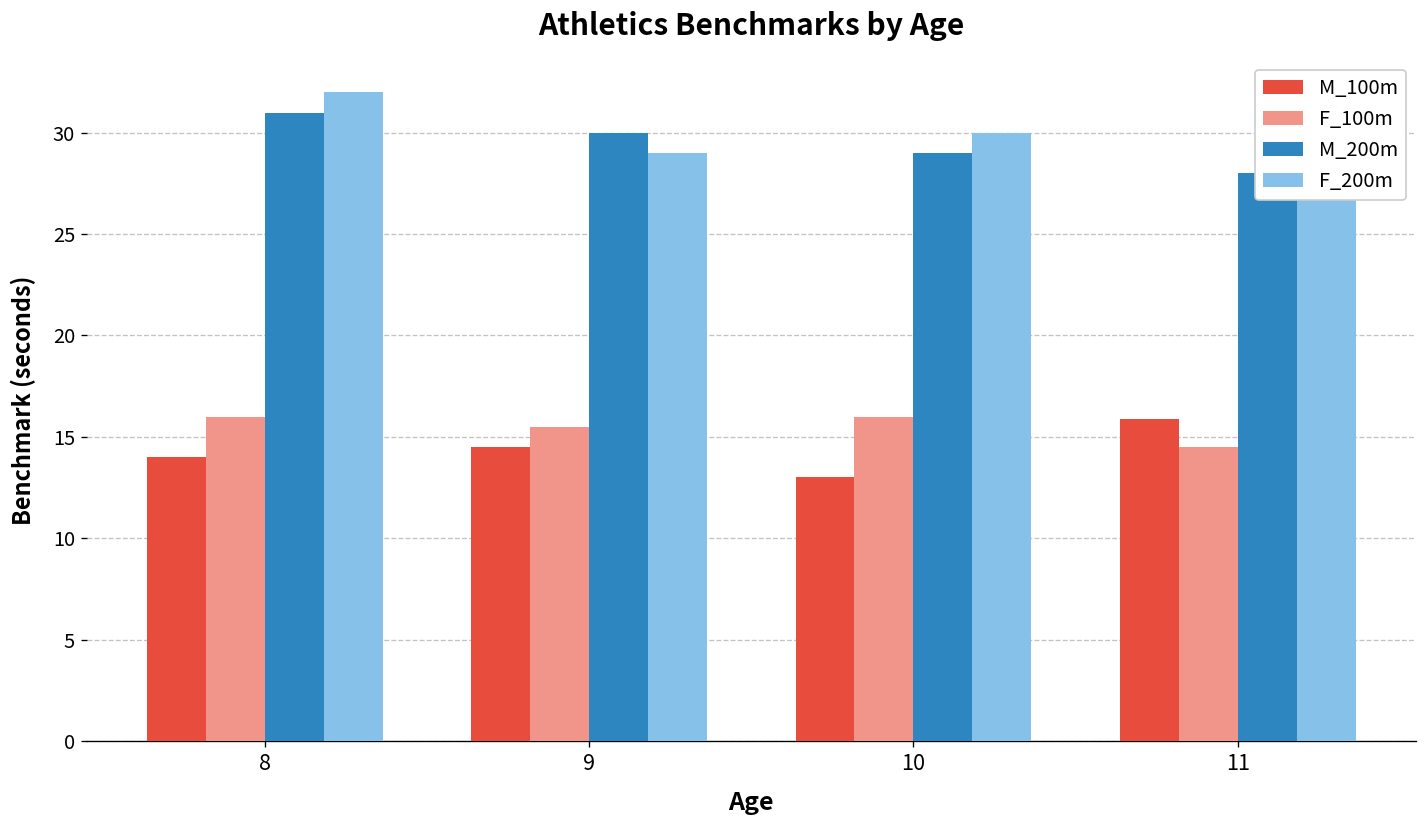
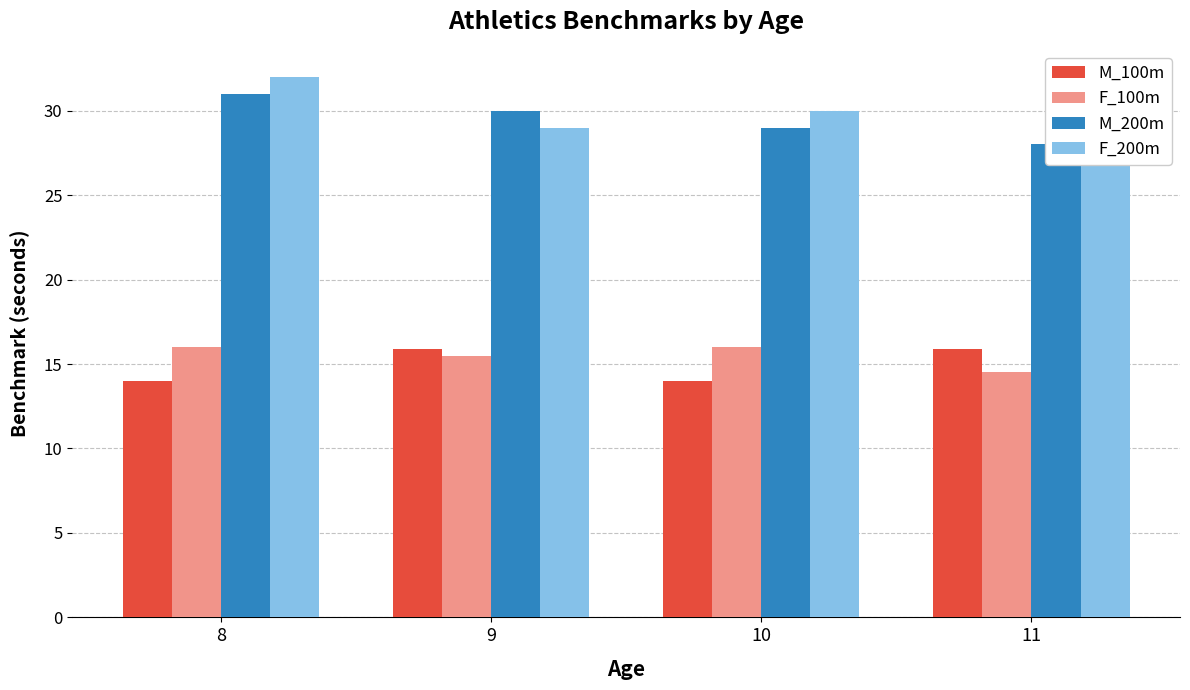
  {
    "M_100m": {
      "8": 14.0,
-     "9": 14.5,
-     "10": 13,
+     "9": 15.9,
+     "10": 14,
      "11": 15.9
    },
    "F_100m": {
      "8": 16.0,
      "9": 15.5,
      "10": 16.0,
      "11": 14.5
    },
    "M_200m": {
      "8": 31.0,
      "9": 30.0,
      "10": 29.0
    },
    "F_200m": {
      "8": 32.0,
      "9": 29.0,
      "10": 30.0
    }
  }
